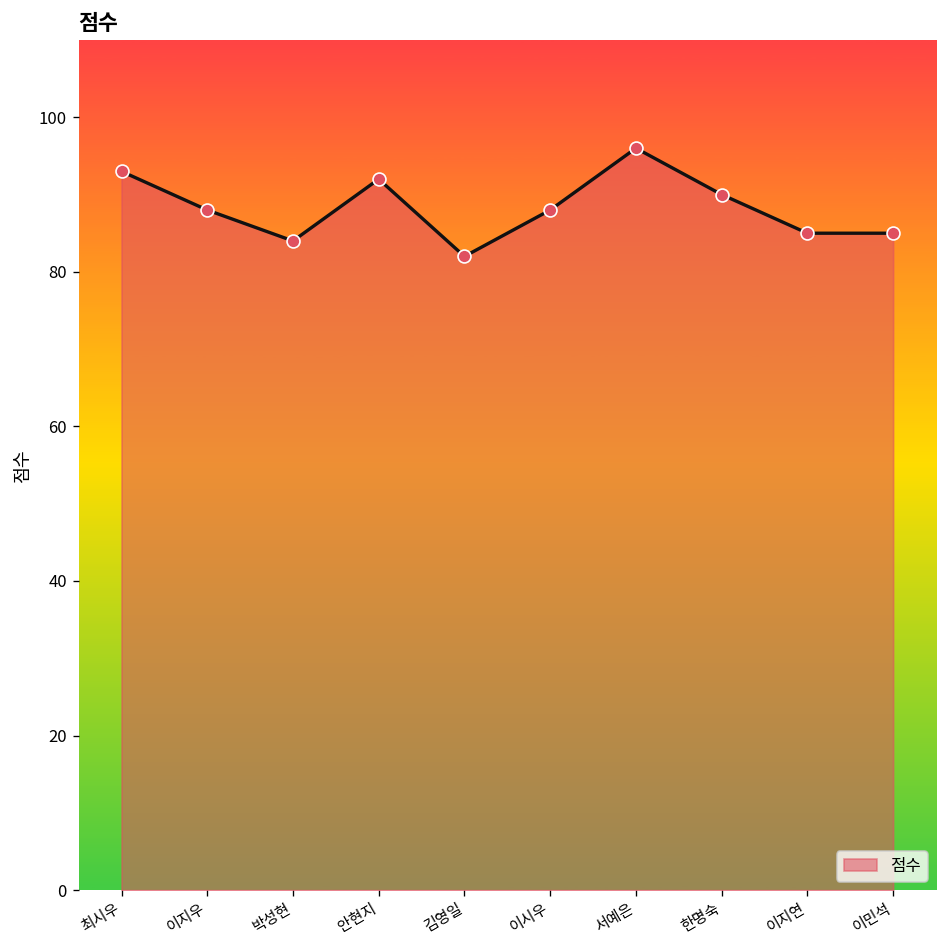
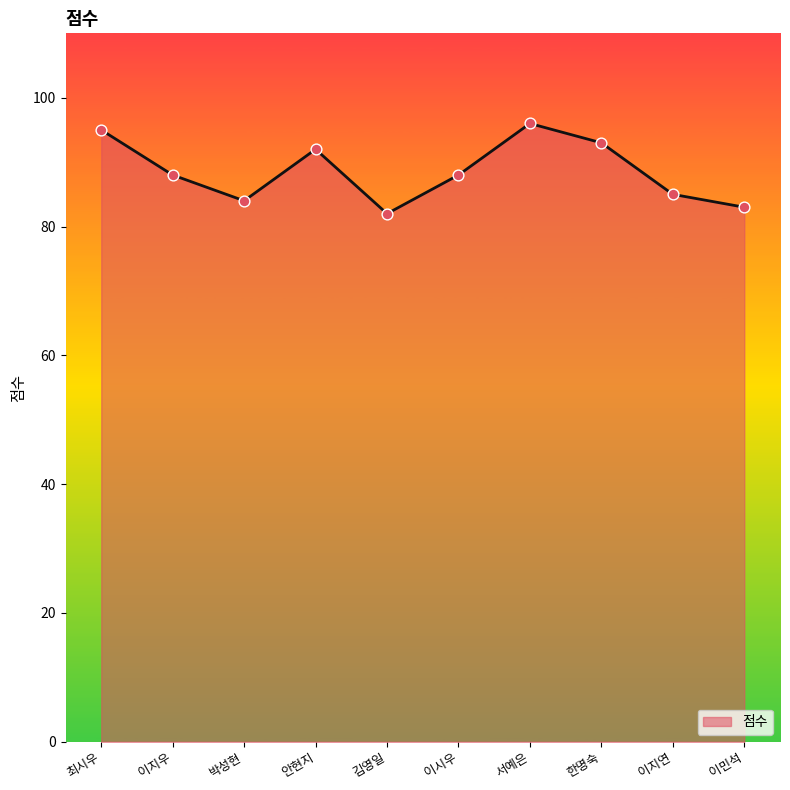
  {
-   "최시우": 93,
+   "최시우": 95,
    "이지우": 88,
    "박성현": 84,
    "안현지": 92,
    "김영일": 82,
    "이시우": 88,
    "서예은": 96,
-   "한명숙": 90,
+   "한명숙": 93,
    "이지연": 85,
-   "이민석": 85
+   "이민석": 83
  }
